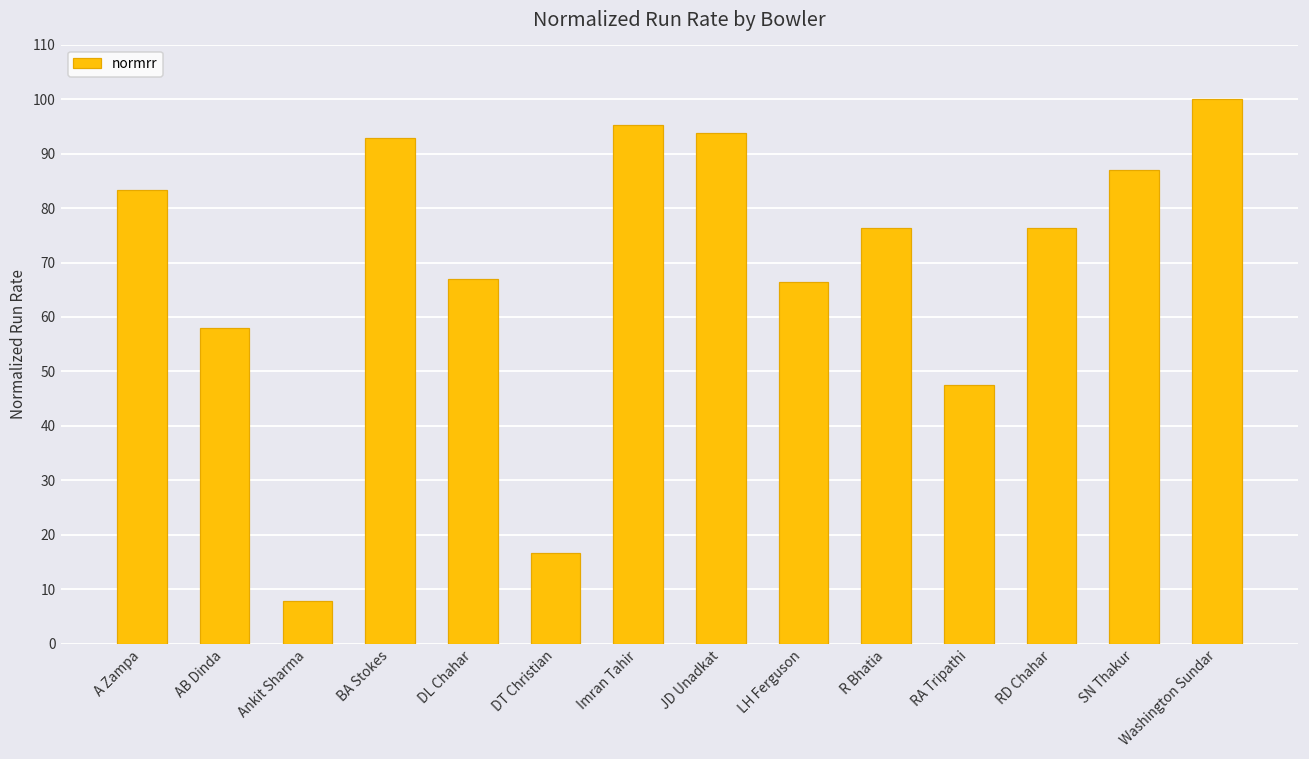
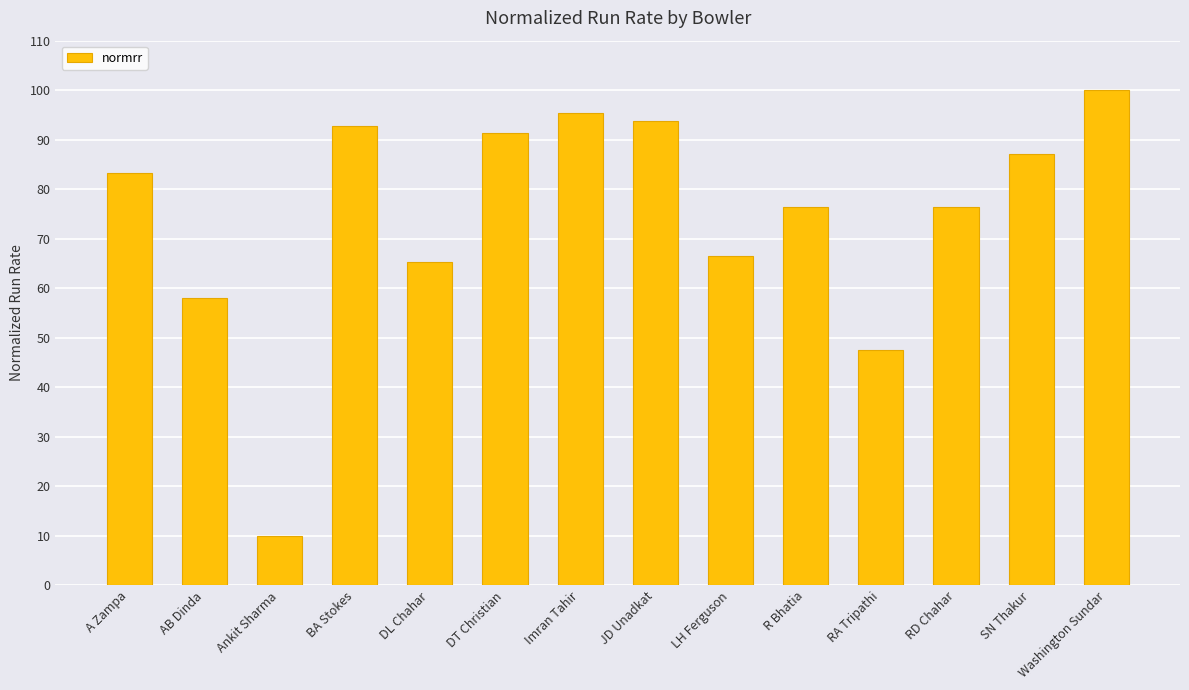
  {
    "A Zampa": 83,
    "AB Dinda": 58,
-   "Ankit Sharma": 8,
+   "Ankit Sharma": 10,
    "BA Stokes": 93,
-   "DL Chahar": 67,
-   "DT Christian": 17,
+   "DL Chahar": 65,
+   "DT Christian": 91,
    "Imran Tahir": 95,
    "JD Unadkat": 94,
    "LH Ferguson": 66,
    "R Bhatia": 76,
    "RA Tripathi": 48,
    "RD Chahar": 76,
    "SN Thakur": 87,
    "Washington Sundar": 100
  }
